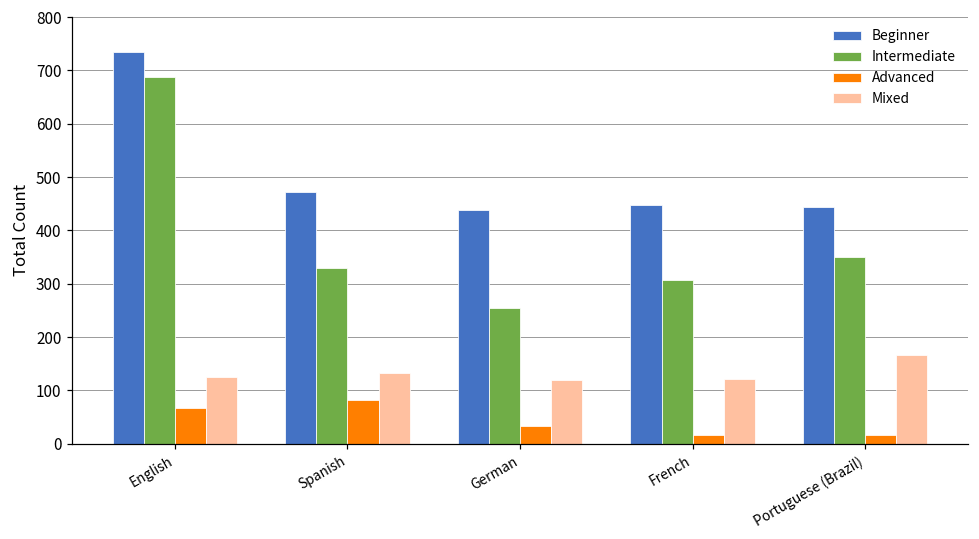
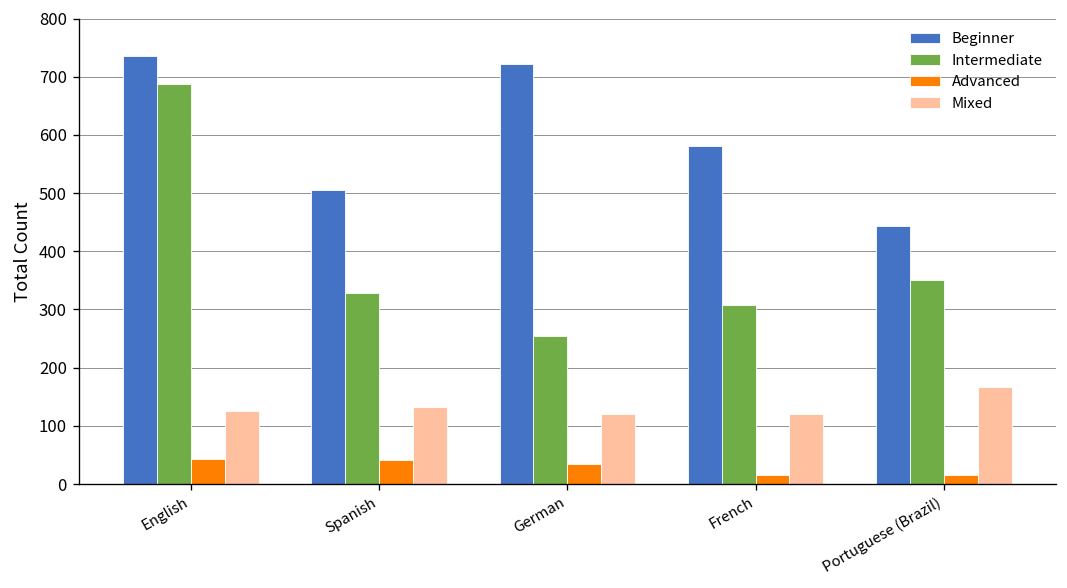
  {
    "Beginner": {
      "English": 740,
-     "Spanish": 470,
-     "German": 440,
-     "French": 450,
+     "Spanish": 510,
+     "German": 720,
+     "French": 580,
      "Portuguese (Brazil)": 440
    },
    "Intermediate": {
      "English": 690,
      "Spanish": 330,
      "German": 250,
      "French": 310,
      "Portuguese (Brazil)": 350
    },
    "Advanced": {
-     "English": 70,
-     "Spanish": 80,
+     "English": 40,
+     "Spanish": 40,
      "German": 30,
      "French": 20,
      "Portuguese (Brazil)": 20
    },
    "Mixed": {
      "English": 130,
      "Spanish": 130,
      "German": 120,
      "French": 120,
      "Portuguese (Brazil)": 170
    }
  }
